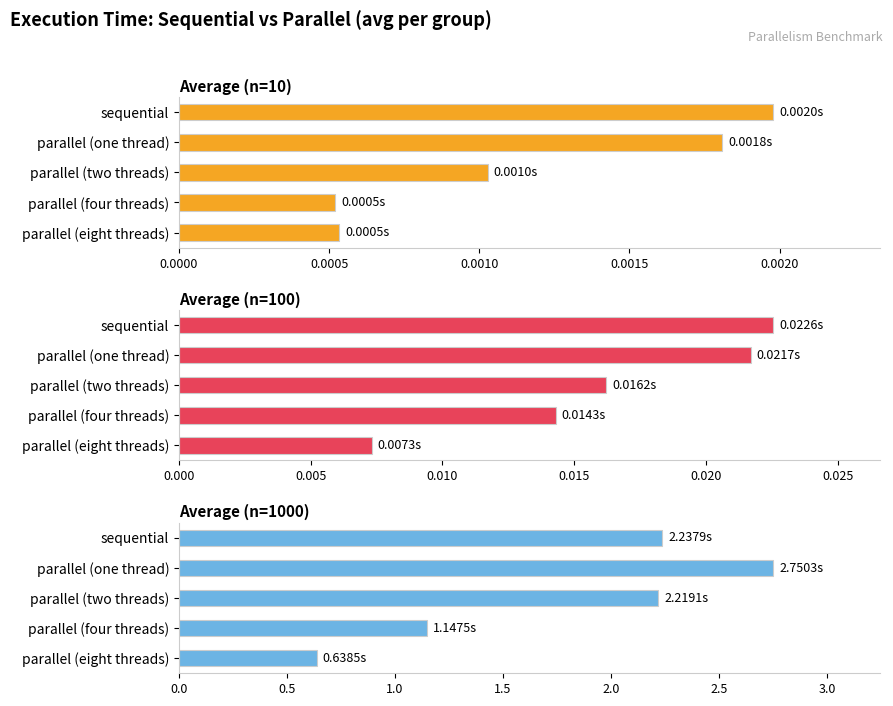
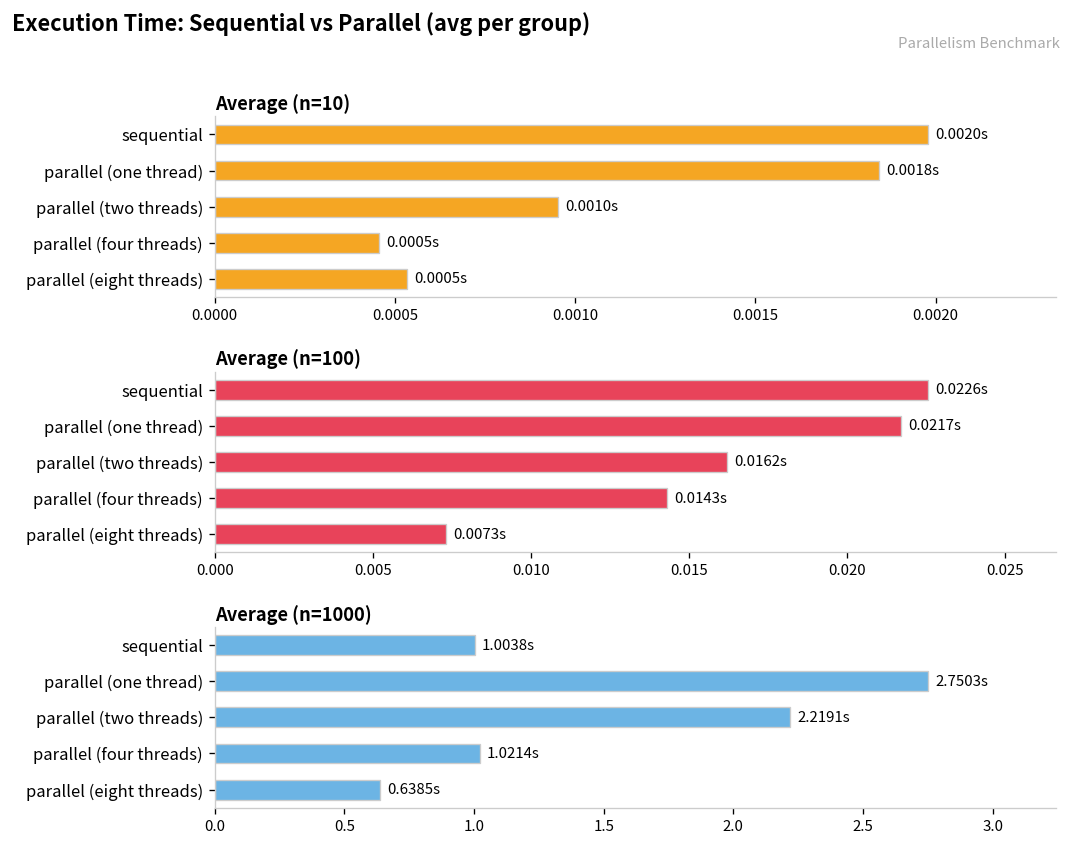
  {
    "Average (n=10)": {
-     "parallel (one thread)": "0.00181",
-     "parallel (two threads)": "0.00103",
-     "parallel (four threads)": "0.00052"
+     "parallel (one thread)": "0.00184",
+     "parallel (two threads)": "0.00095",
+     "parallel (four threads)": "0.00046"
    },
    "Average (n=100)": {
      "sequential": "0.0226s",
      "parallel (one thread)": "0.0217s",
      "parallel (two threads)": "0.0162s",
      "parallel (four threads)": "0.0143s",
      "parallel (eight threads)": "0.0073s"
    },
    "Average (n=1000)": {
-     "sequential": "2.2379s",
+     "sequential": "1.0038s",
      "parallel (one thread)": "2.7503s",
      "parallel (two threads)": "2.2191s",
-     "parallel (four threads)": "1.1475s",
+     "parallel (four threads)": "1.0214s",
      "parallel (eight threads)": "0.6385s"
    }
  }
